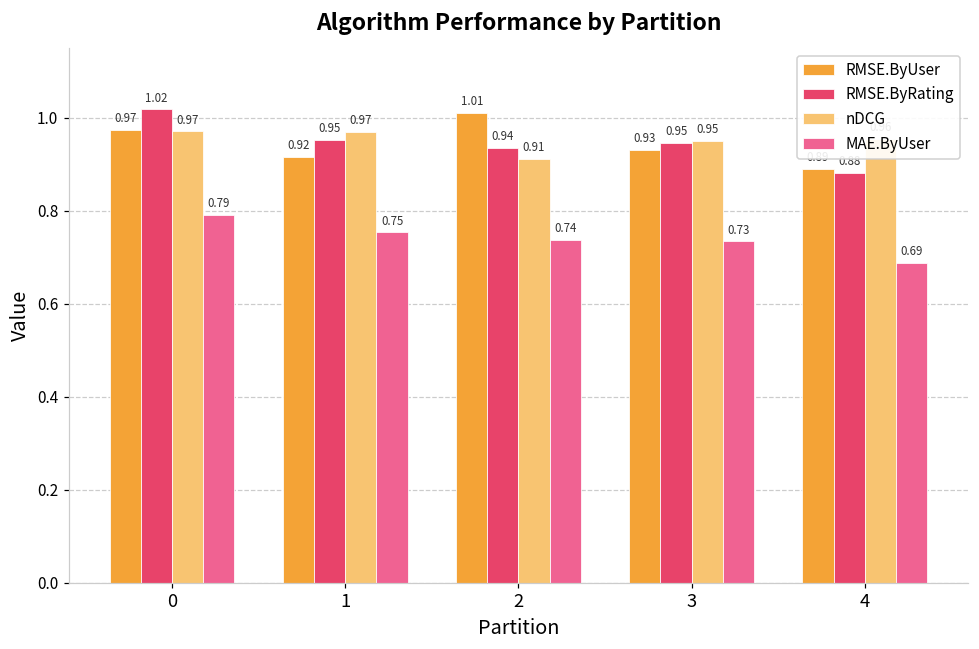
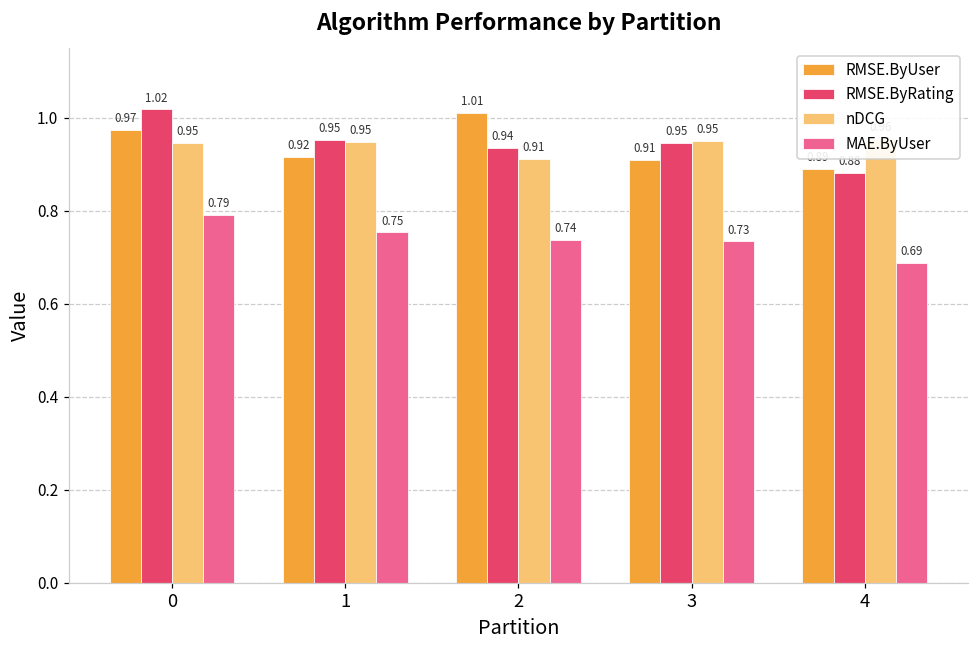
  {
    "RMSE.ByUser": {
      "0": 0.97,
      "1": 0.92,
      "2": 1.01,
-     "3": 0.93,
+     "3": 0.91,
      "4": 0.89
    },
    "nDCG": {
-     "0": 0.97,
-     "1": 0.97,
+     "0": 0.95,
+     "1": 0.95,
      "2": 0.91,
      "3": 0.95
    }
  }
